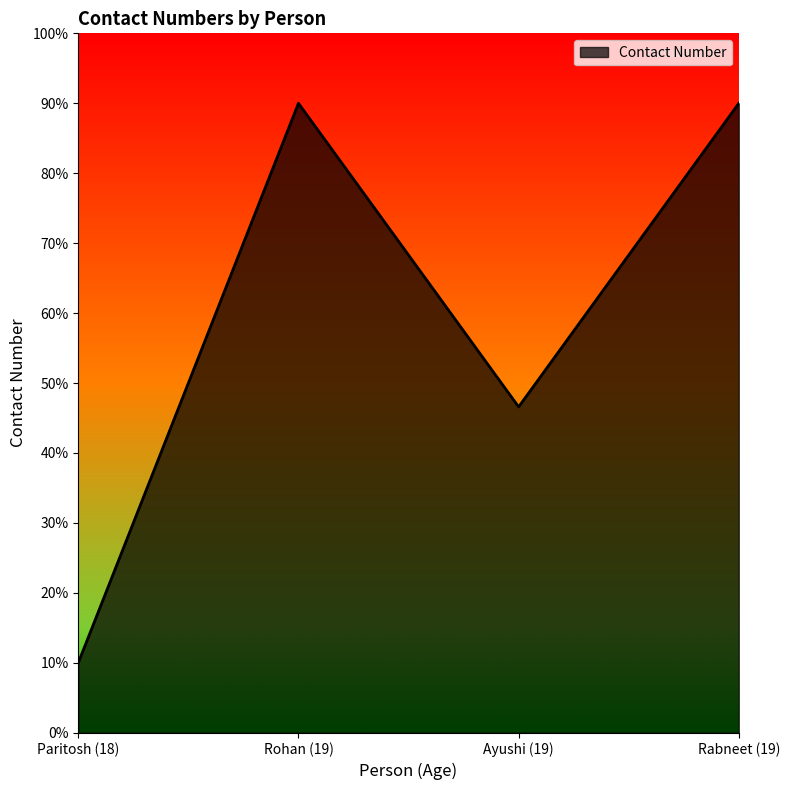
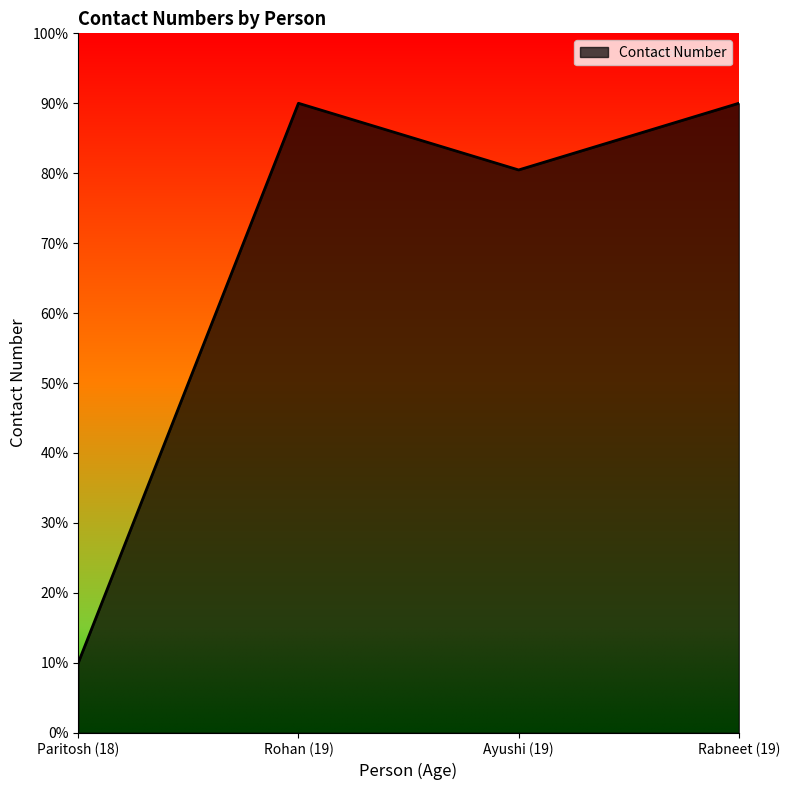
  {
    "Paritosh (18)": "10%",
    "Rohan (19)": "90%",
-   "Ayushi (19)": "47%",
+   "Ayushi (19)": "80%",
    "Rabneet (19)": "90%"
  }
